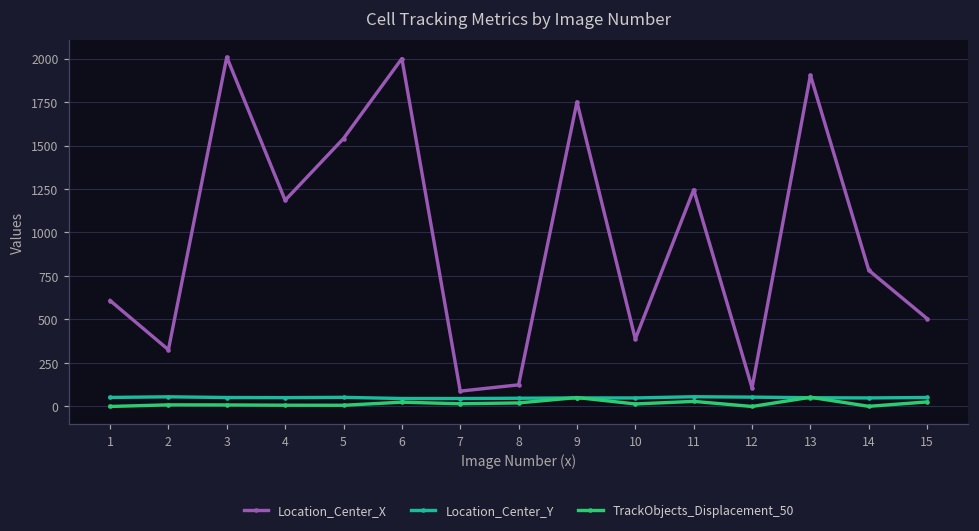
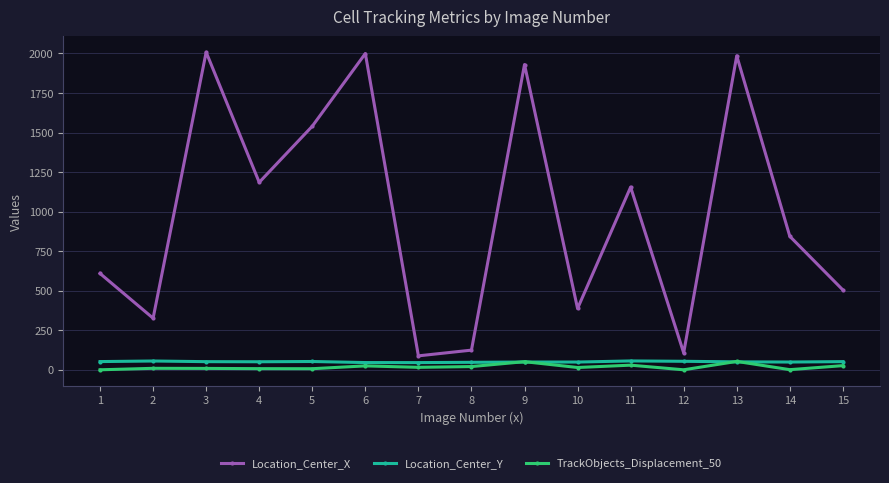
  {
    "Location_Center_X": {
      "1": 610,
      "2": 330,
      "3": 2010,
      "4": 1190,
      "5": 1540,
      "6": 2000,
      "7": 90,
      "8": 120,
-     "9": 1750,
+     "9": 1930,
      "10": 390,
-     "11": 1250,
+     "11": 1150,
      "12": 110,
-     "13": 1900,
-     "14": 780,
+     "13": 1990,
+     "14": 840,
      "15": 500
    }
  }
